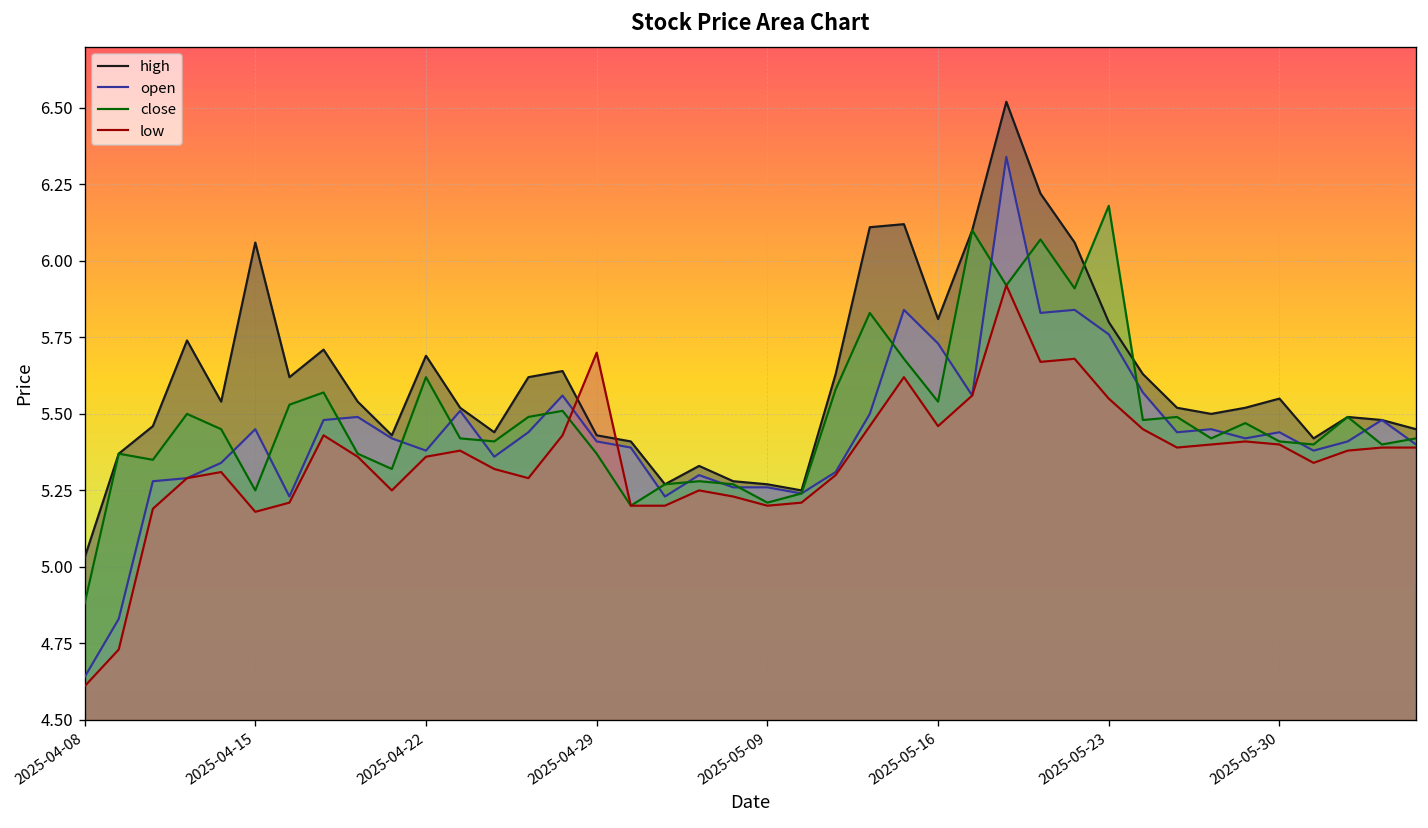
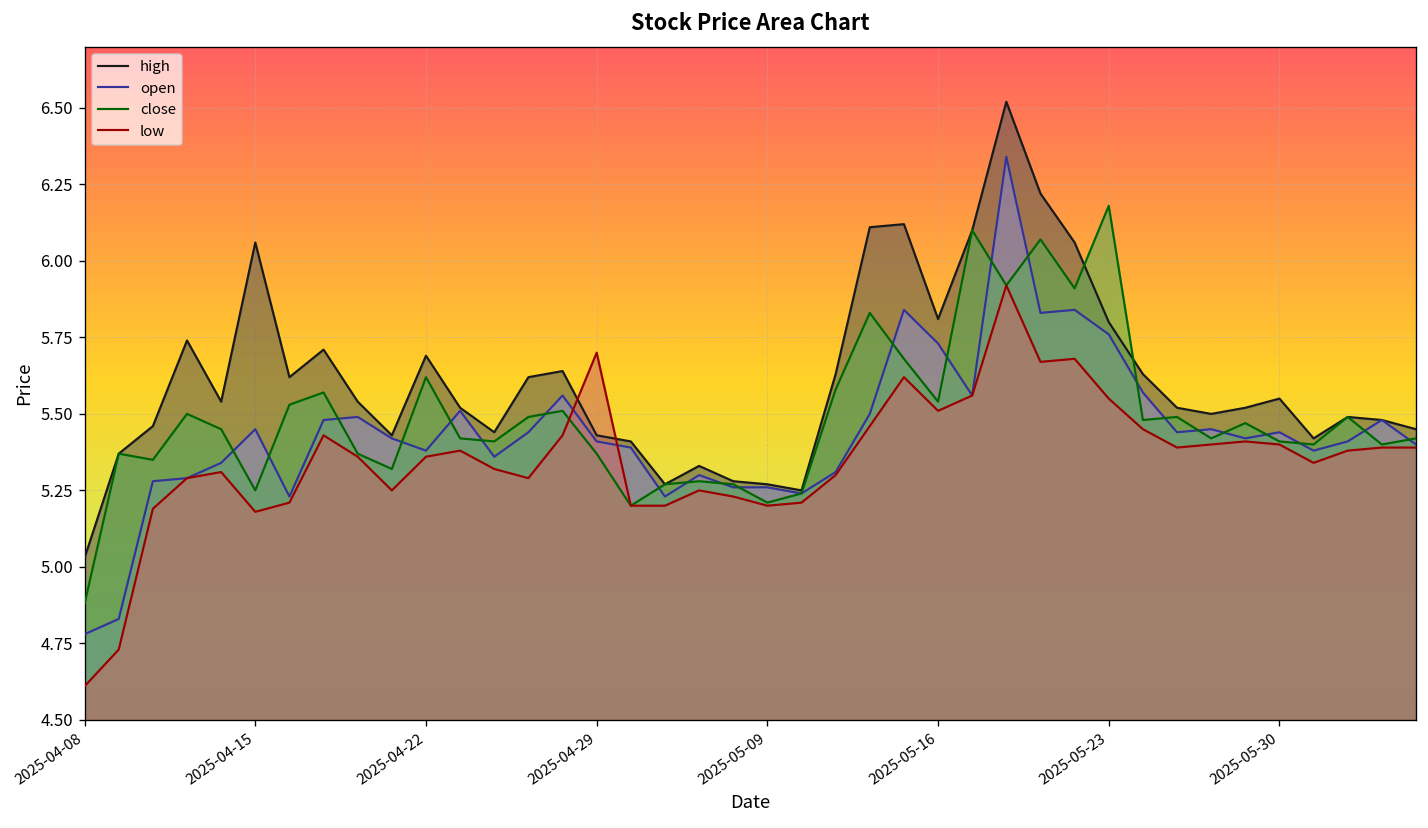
  {
    "high": {
      "2025-04-08": 5.03,
      "2025-04-15": 6.06,
      "2025-04-22": 5.69,
      "2025-04-29": 5.43,
      "2025-05-16": 5.81,
      "2025-05-23": 5.80,
      "2025-05-30": 5.55
    },
    "open": {
-     "2025-04-08": 4.64,
+     "2025-04-08": 4.78,
      "2025-04-15": 5.45,
      "2025-04-22": 5.38,
      "2025-04-29": 5.41,
      "2025-05-16": 5.73,
      "2025-05-23": 5.76,
      "2025-05-30": 5.44
    },
    "close": {
      "2025-04-08": 4.88,
      "2025-04-15": 5.25,
      "2025-04-22": 5.62,
      "2025-04-29": 5.37,
      "2025-05-16": 5.54,
      "2025-05-23": 6.18
    },
    "low": {
      "2025-04-08": 4.61,
      "2025-04-15": 5.18,
      "2025-04-22": 5.36,
      "2025-04-29": 5.70,
-     "2025-05-16": 5.46,
+     "2025-05-16": 5.51,
      "2025-05-23": 5.55
    }
  }
